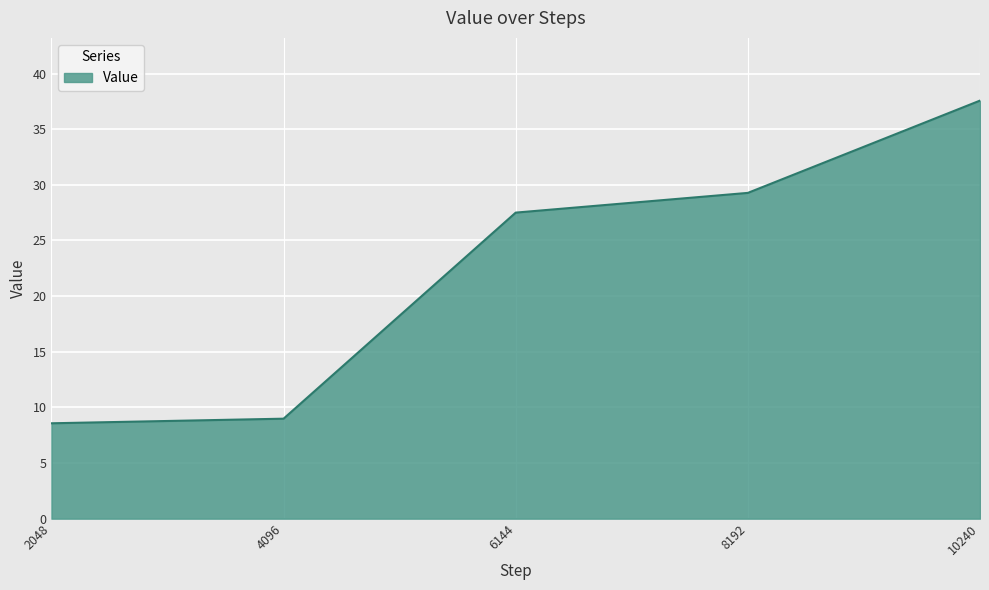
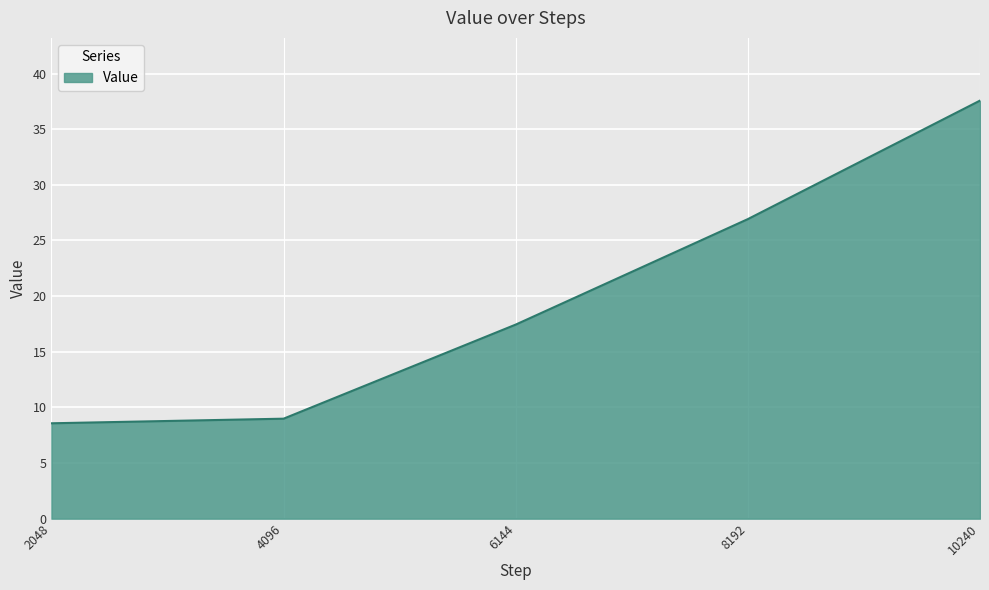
  {
    "2048": 8.6,
    "4096": 9.0,
-   "6144": 27.5,
-   "8192": 29.3,
+   "6144": 17.4,
+   "8192": 26.9,
    "10240": 37.6
  }
